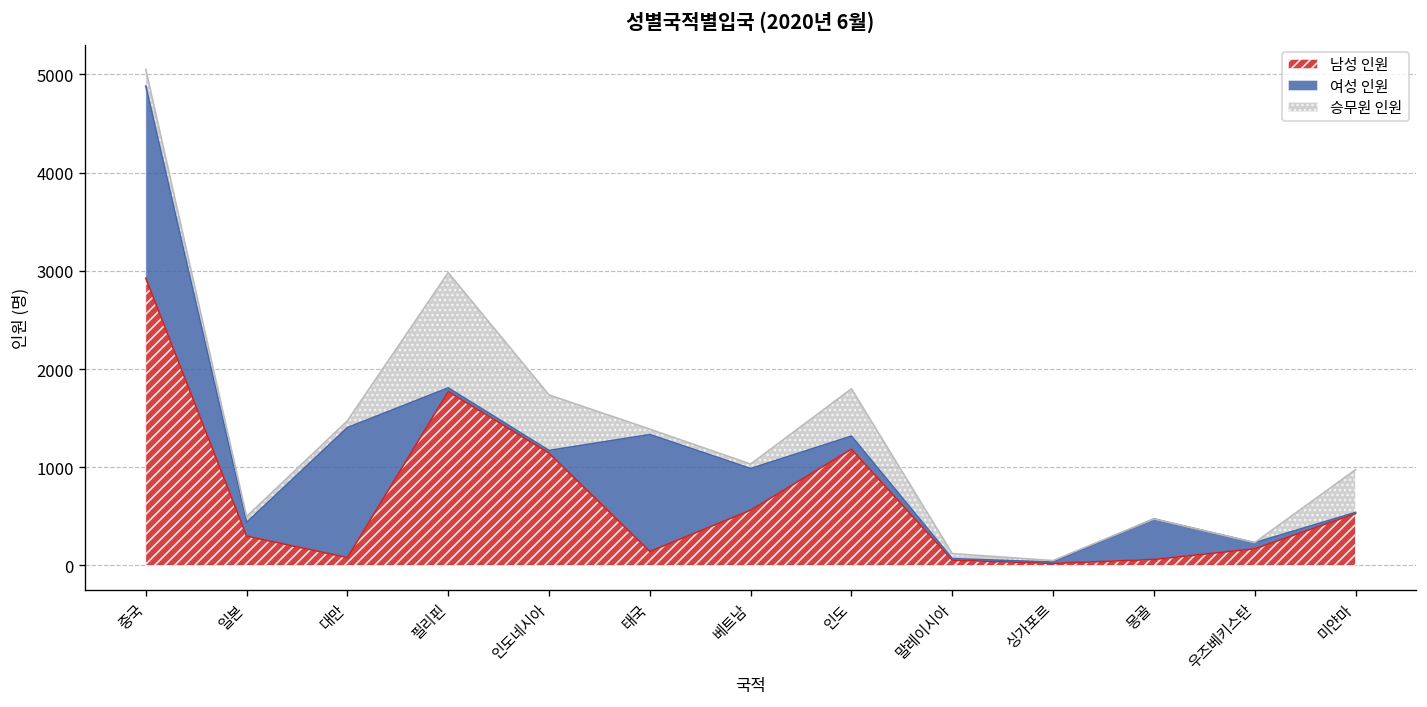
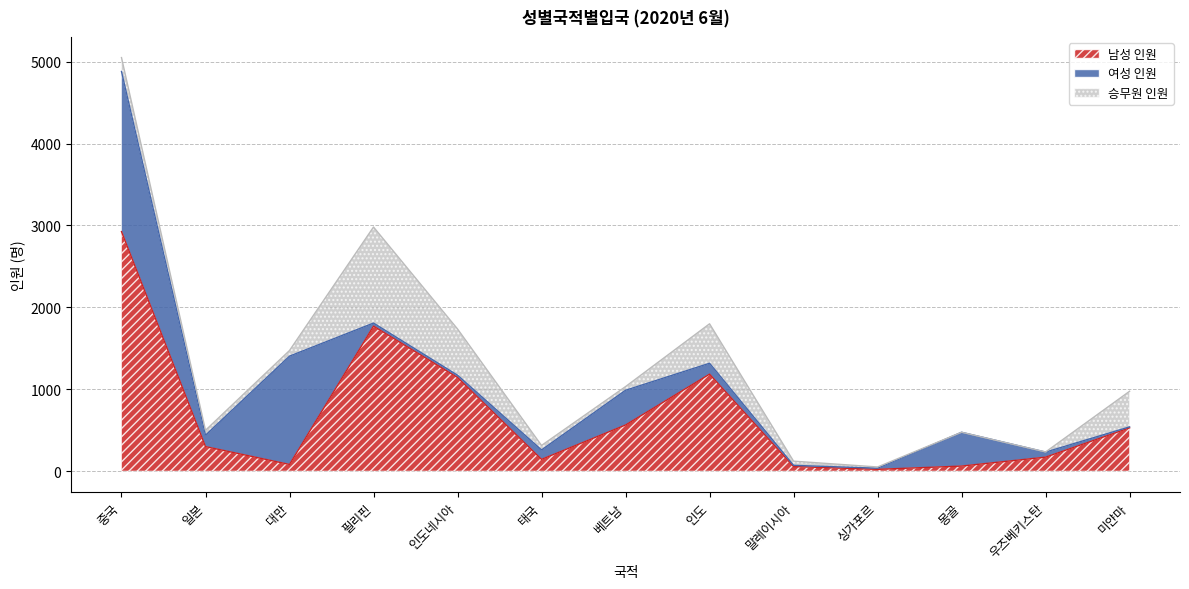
  {
    "남성 인원": {
      "중국": 2900,
      "일본": 300,
      "대만": 100,
      "필리핀": 1800,
      "태국": 100,
      "베트남": 600,
      "인도": 1200,
      "몽골": 100,
      "우즈베키스탄": 200
    },
    "여성 인원": {
      "중국": 2000,
      "일본": 100,
      "대만": 1300,
      "필리핀": 0,
-     "태국": 1200,
+     "태국": 100,
      "베트남": 400,
      "인도": 100
    },
    "승무원 인원": {
      "중국": 200,
      "일본": 100,
      "대만": 100,
      "필리핀": 1200,
      "인도네시아": 600,
      "태국": 100,
      "베트남": 0,
      "인도": 500,
      "말레이시아": 100,
      "미얀마": 400
    }
  }
